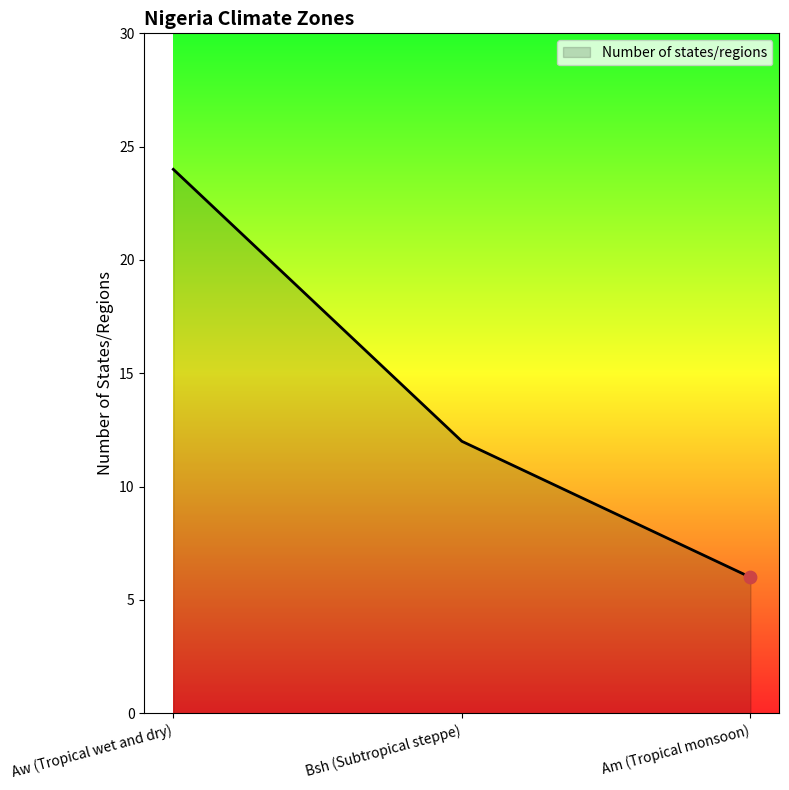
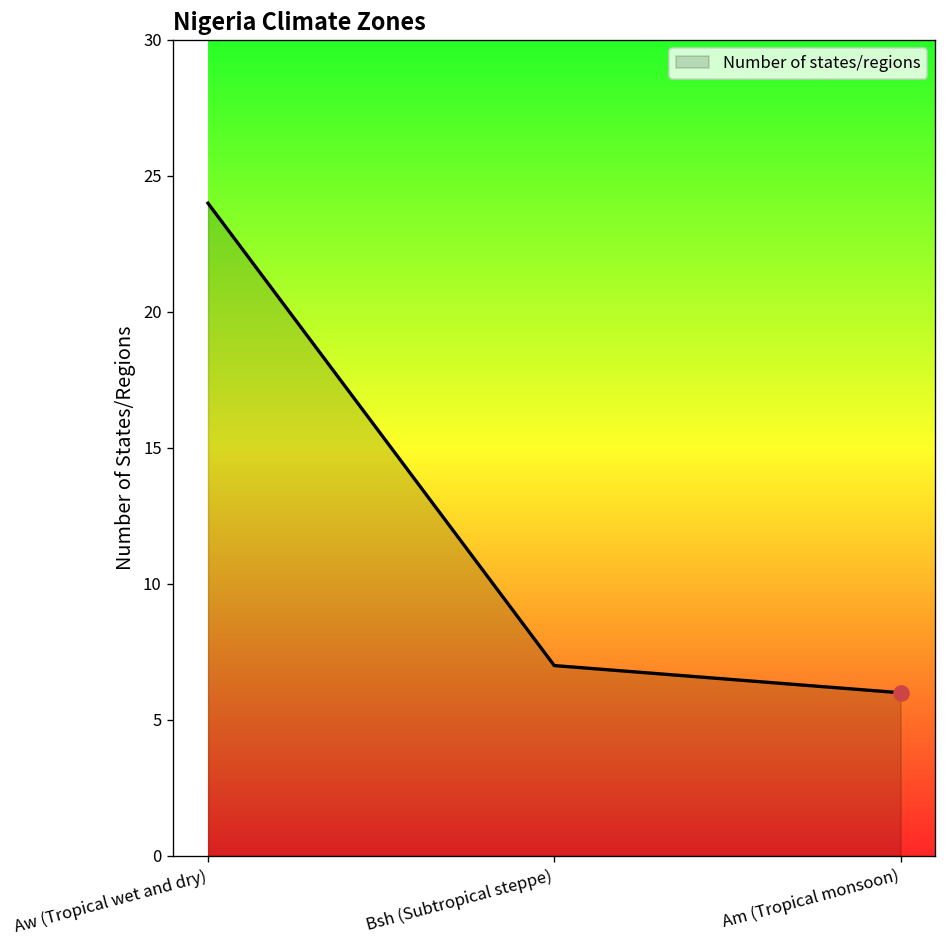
  {
    "Number of states/regions": {
      "Aw (Tropical wet and dry)": 24,
-     "Bsh (Subtropical steppe)": 12
+     "Bsh (Subtropical steppe)": 7
    }
  }
